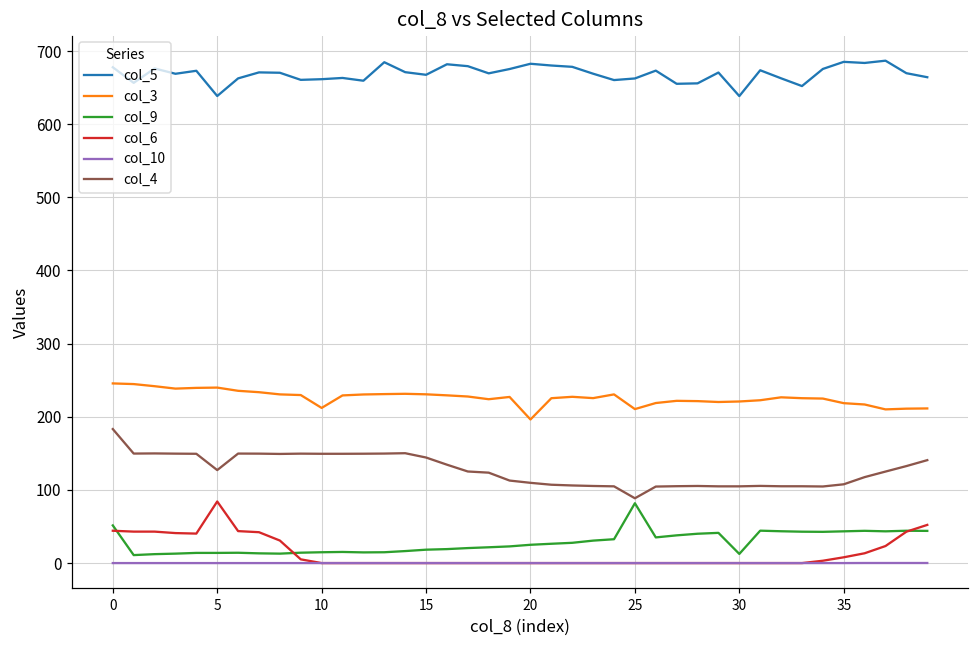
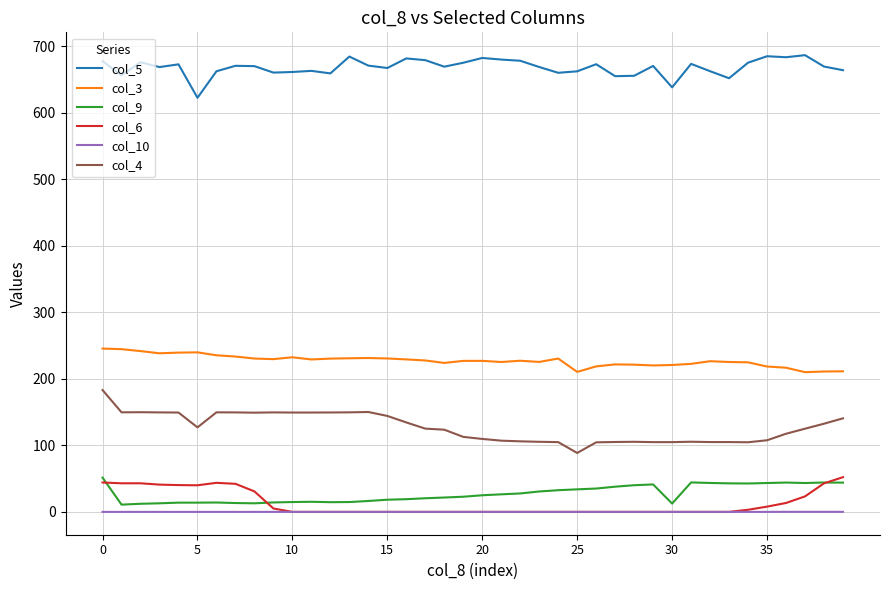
  {
    "col_5": {
-     "5": 640,
+     "5": 620,
      "10": 660,
      "15": 670,
      "20": 680,
      "25": 660,
      "30": 640,
      "35": 690
    },
    "col_3": {
      "0": 250,
      "5": 240,
-     "10": 210,
+     "10": 230,
      "15": 230,
-     "20": 200,
+     "20": 230,
      "25": 210,
      "30": 220,
      "35": 220
    },
    "col_9": {
      "0": 50,
      "5": 10,
      "10": 10,
      "15": 20,
      "20": 30,
-     "25": 80,
+     "25": 30,
      "30": 10,
      "35": 40
    },
    "col_6": {
      "0": 40,
-     "5": 80,
+     "5": 40,
      "35": 10
    },
    "col_10": {
      "0": 0,
      "5": 0,
      "35": 0
    },
    "col_4": {
      "0": 180,
      "5": 130,
      "10": 150,
      "15": 140,
      "20": 110,
      "25": 90,
      "30": 100,
      "35": 110
    }
  }
